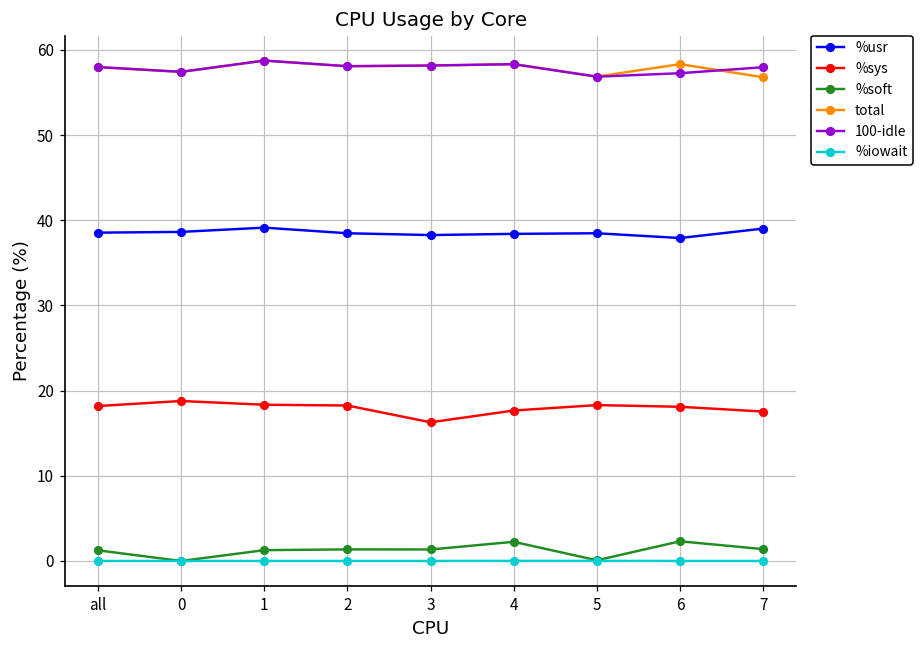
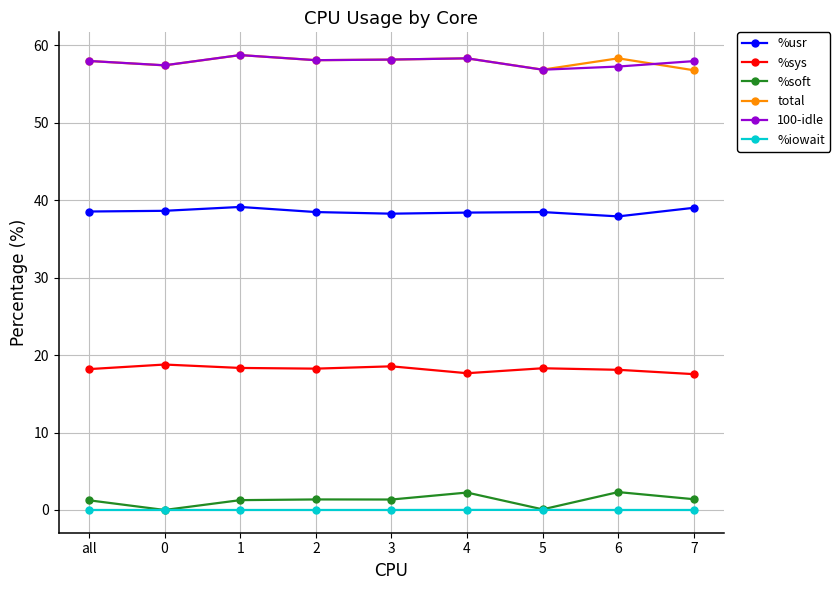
  {
    "%usr": {
      "all": 39,
      "0": 39,
      "1": 39,
      "2": 38,
      "3": 38,
      "4": 38,
      "5": 38,
      "6": 38,
      "7": 39
    },
    "%sys": {
      "all": 18,
      "0": 19,
      "1": 18,
      "2": 18,
-     "3": 16,
+     "3": 19,
      "4": 18,
      "5": 18,
      "6": 18,
      "7": 18
    },
    "%soft": {
      "all": 1,
      "1": 1,
      "2": 1,
      "3": 1,
      "4": 2,
      "6": 2,
      "7": 1
    },
    "total": {
      "6": 58,
      "7": 57
    },
    "100-idle": {
      "6": 57,
      "7": 58
    },
    "%iowait": {
      "all": 0,
      "1": 0,
      "2": 0,
      "3": 0,
      "4": 0,
      "6": 0,
      "7": 0
    }
  }
